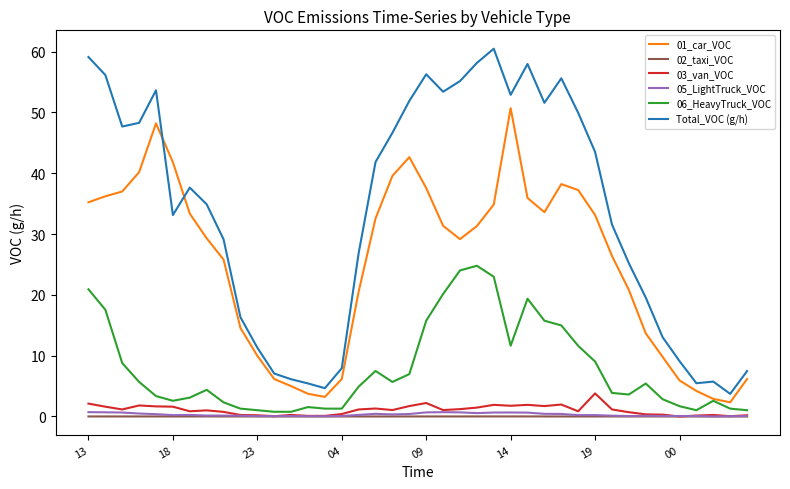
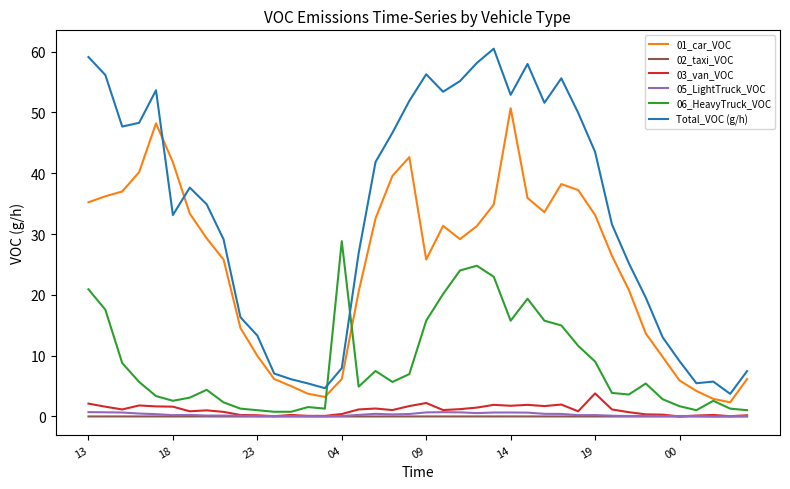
  {
    "01_car_VOC": {
      "13": 35,
      "18": 42,
      "23": 10,
      "04": 6,
-     "09": 38,
+     "09": 26,
      "14": 51,
      "19": 33,
      "00": 6
    },
    "02_taxi_VOC": {
      "13": 0,
      "09": 0,
      "14": 0
    },
    "03_van_VOC": {
      "13": 2,
      "18": 2,
      "09": 2,
      "14": 2,
      "19": 4
    },
    "05_LightTruck_VOC": {
      "13": 1,
      "09": 1,
      "14": 1
    },
    "06_HeavyTruck_VOC": {
      "13": 21,
      "18": 3,
      "23": 1,
-     "04": 1,
+     "04": 29,
      "09": 16,
-     "14": 12,
+     "14": 16,
      "19": 9,
      "00": 2
    },
    "Total_VOC (g/h)": {
      "13": 59,
      "18": 33,
-     "23": 11,
+     "23": 13,
      "04": 8,
      "09": 56,
      "14": 53,
      "19": 44,
      "00": 9
    }
  }
